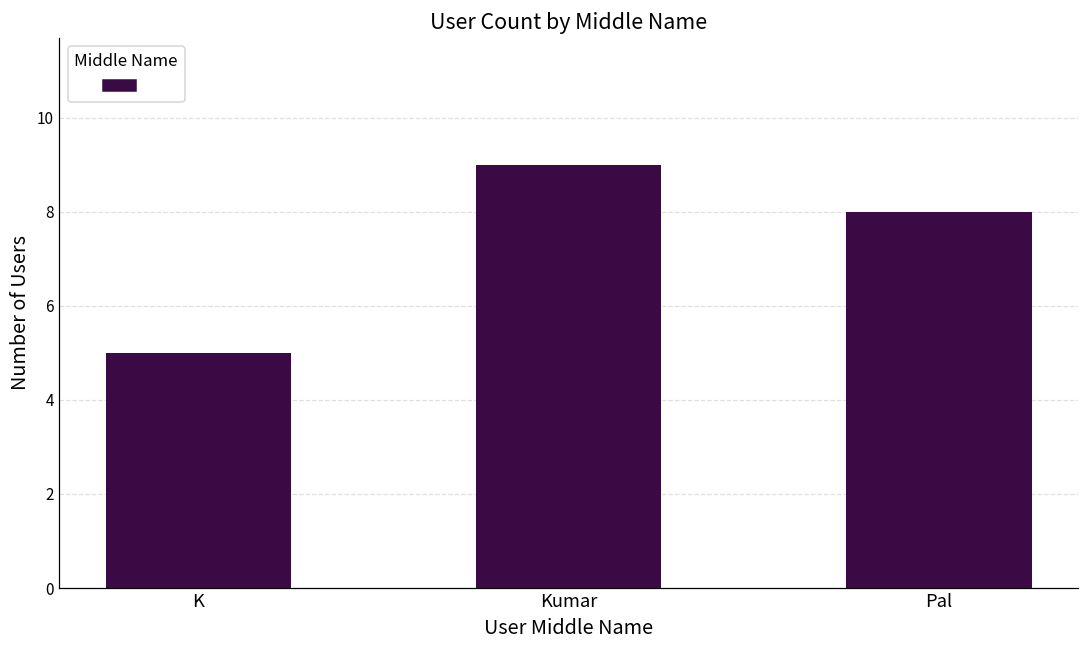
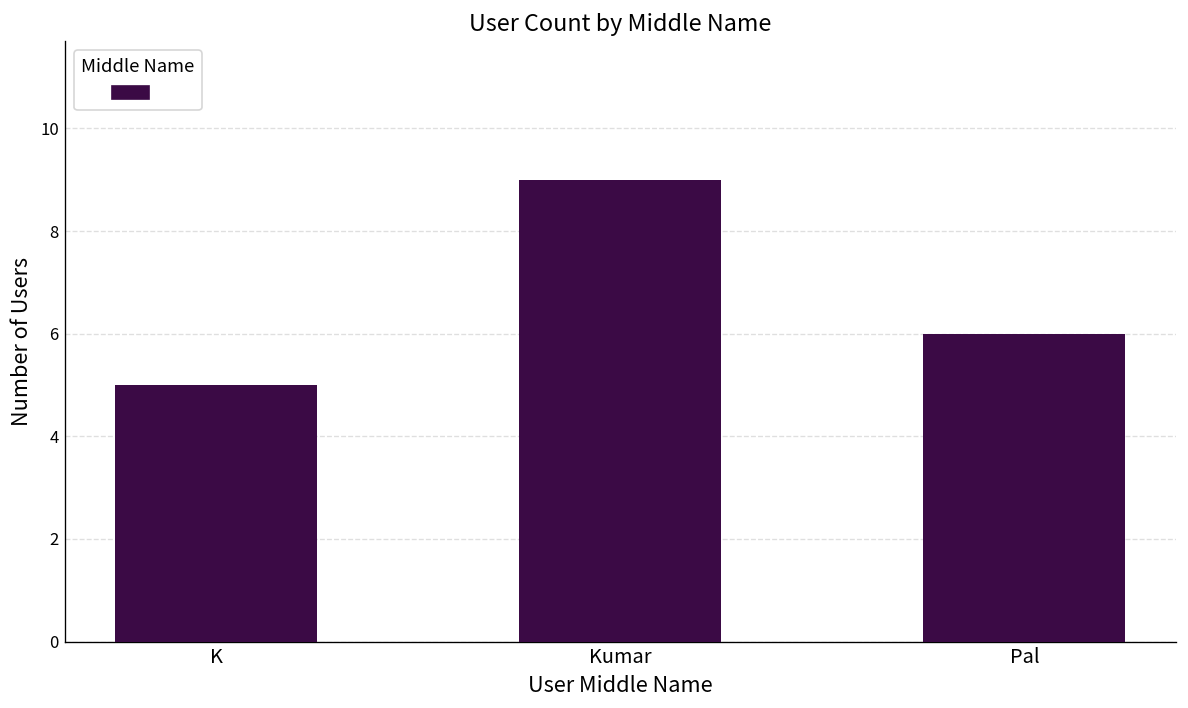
  {
    "K": 5,
    "Kumar": 9,
-   "Pal": 8
+   "Pal": 6
  }
